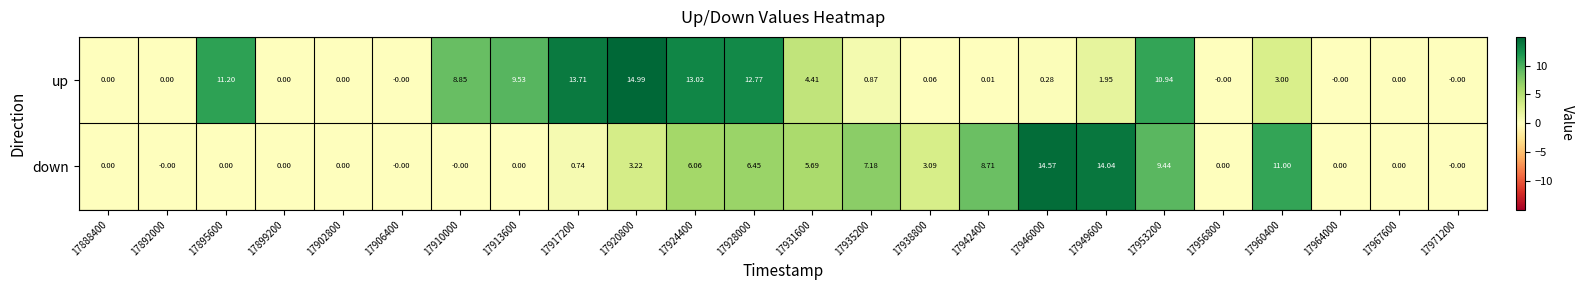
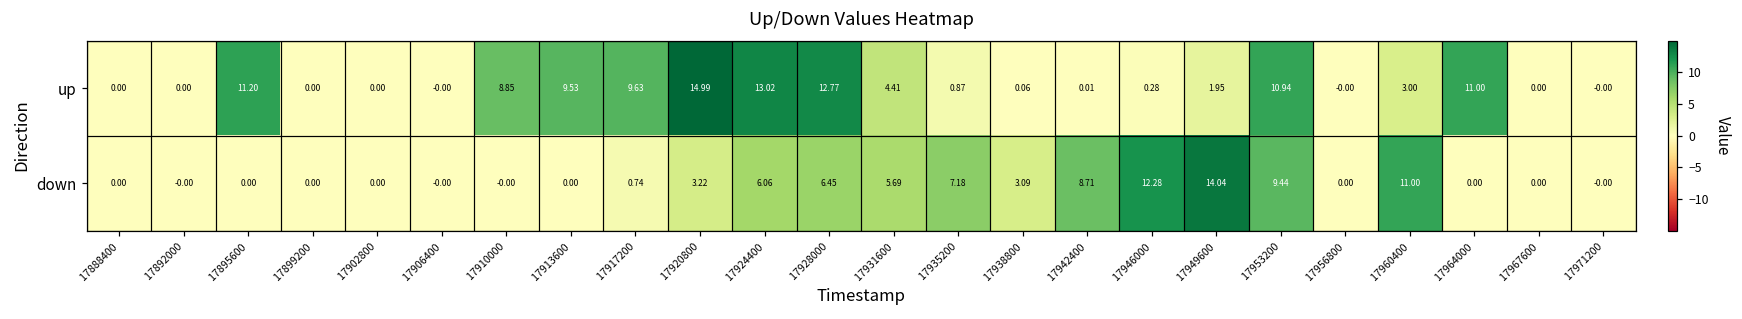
  {
    "up": {
      "17888400": 0.00,
      "17892000": 0.00,
      "17895600": 11.20,
      "17899200": 0.00,
      "17902800": 0.00,
      "17906400": -0.00,
      "17910000": 8.85,
      "17913600": 9.53,
-     "17917200": 13.71,
+     "17917200": 9.63,
      "17920800": 14.99,
      "17924400": 13.02,
      "17928000": 12.77,
      "17931600": 4.41,
      "17935200": 0.87,
      "17938800": 0.06,
      "17942400": 0.01,
      "17946000": 0.28,
      "17949600": 1.95,
      "17953200": 10.94,
      "17956800": -0.00,
      "17960400": 3.00,
-     "17964000": -0.00,
+     "17964000": 11.00,
      "17967600": 0.00,
      "17971200": -0.00
    },
    "down": {
      "17888400": 0.00,
      "17892000": -0.00,
      "17895600": 0.00,
      "17899200": 0.00,
      "17902800": 0.00,
      "17906400": -0.00,
      "17910000": -0.00,
      "17913600": 0.00,
      "17917200": 0.74,
      "17920800": 3.22,
      "17924400": 6.06,
      "17928000": 6.45,
      "17931600": 5.69,
      "17935200": 7.18,
      "17938800": 3.09,
      "17942400": 8.71,
-     "17946000": 14.57,
+     "17946000": 12.28,
      "17949600": 14.04,
      "17953200": 9.44,
      "17956800": 0.00,
      "17960400": 11.00,
      "17964000": 0.00,
      "17967600": 0.00,
      "17971200": -0.00
    }
  }
